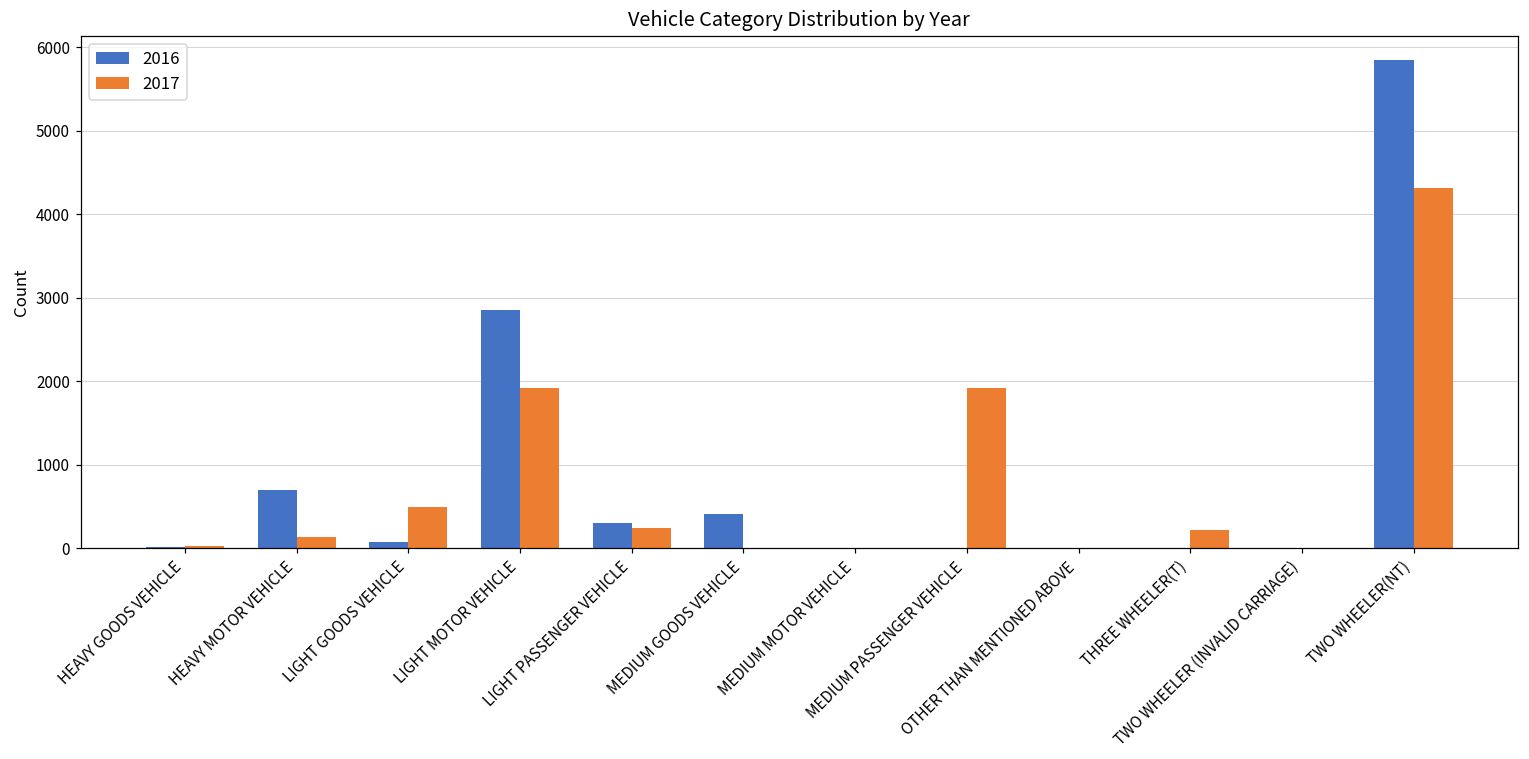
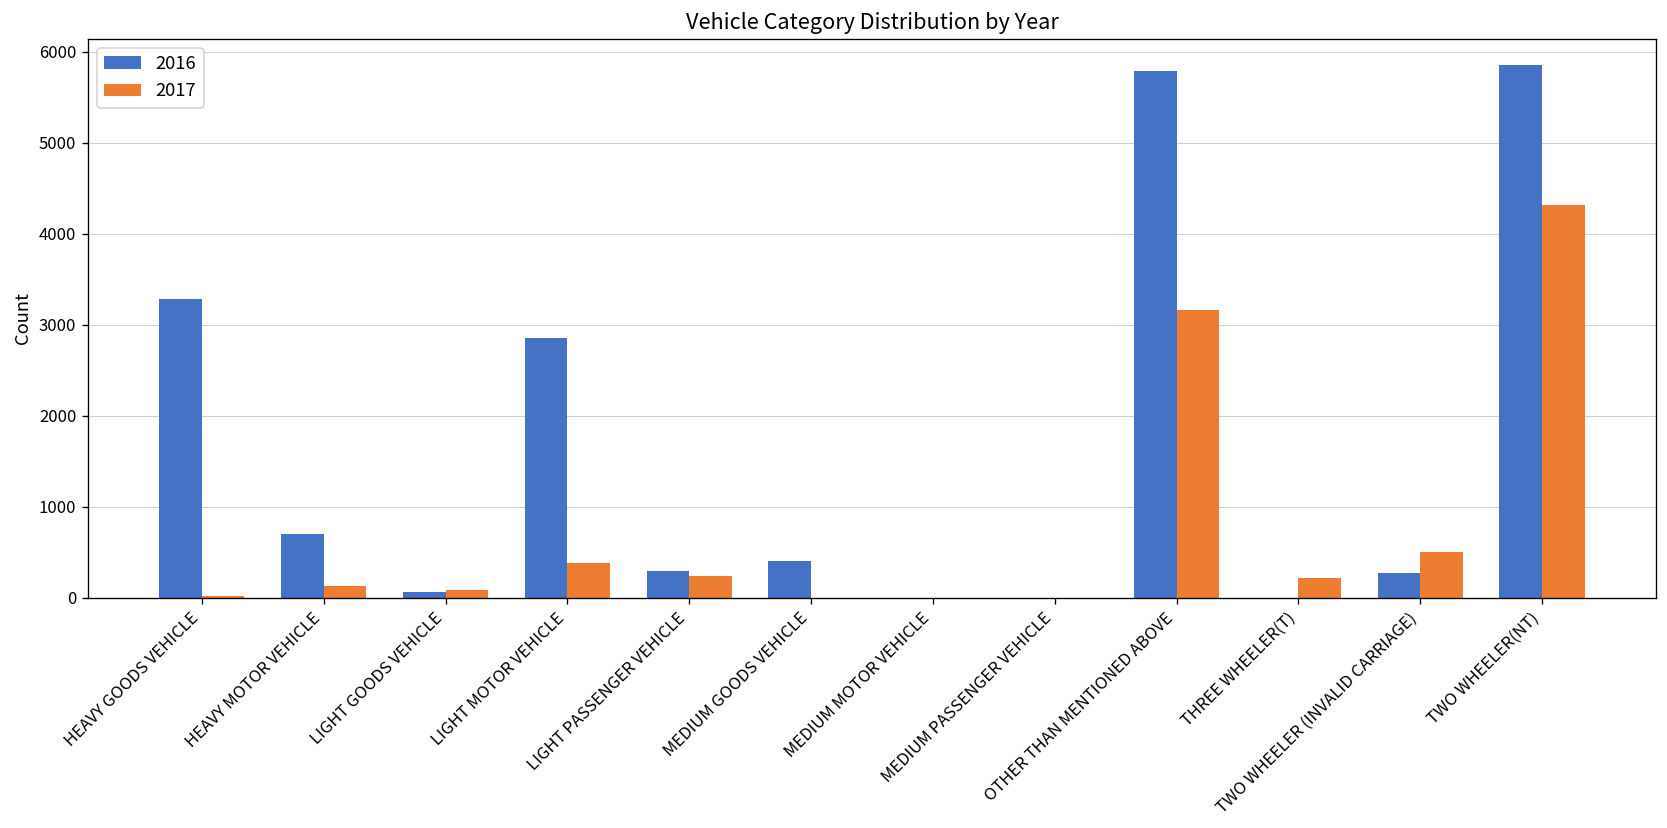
  {
    "2016": {
-     "HEAVY GOODS VEHICLE": 0,
+     "HEAVY GOODS VEHICLE": 3300,
      "HEAVY MOTOR VEHICLE": 700,
      "LIGHT GOODS VEHICLE": 100,
      "LIGHT MOTOR VEHICLE": 2900,
      "LIGHT PASSENGER VEHICLE": 300,
      "MEDIUM GOODS VEHICLE": 400,
-     "OTHER THAN MENTIONED ABOVE": 0,
-     "TWO WHEELER (INVALID CARRIAGE)": 0,
+     "OTHER THAN MENTIONED ABOVE": 5800,
+     "TWO WHEELER (INVALID CARRIAGE)": 300,
      "TWO WHEELER(NT)": 5800
    },
    "2017": {
      "HEAVY MOTOR VEHICLE": 100,
-     "LIGHT GOODS VEHICLE": 500,
-     "LIGHT MOTOR VEHICLE": 1900,
+     "LIGHT GOODS VEHICLE": 100,
+     "LIGHT MOTOR VEHICLE": 400,
      "LIGHT PASSENGER VEHICLE": 200,
-     "MEDIUM PASSENGER VEHICLE": 1900,
-     "OTHER THAN MENTIONED ABOVE": 0,
+     "MEDIUM PASSENGER VEHICLE": 0,
+     "OTHER THAN MENTIONED ABOVE": 3200,
      "THREE WHEELER(T)": 200,
-     "TWO WHEELER (INVALID CARRIAGE)": 0,
+     "TWO WHEELER (INVALID CARRIAGE)": 500,
      "TWO WHEELER(NT)": 4300
    }
  }
